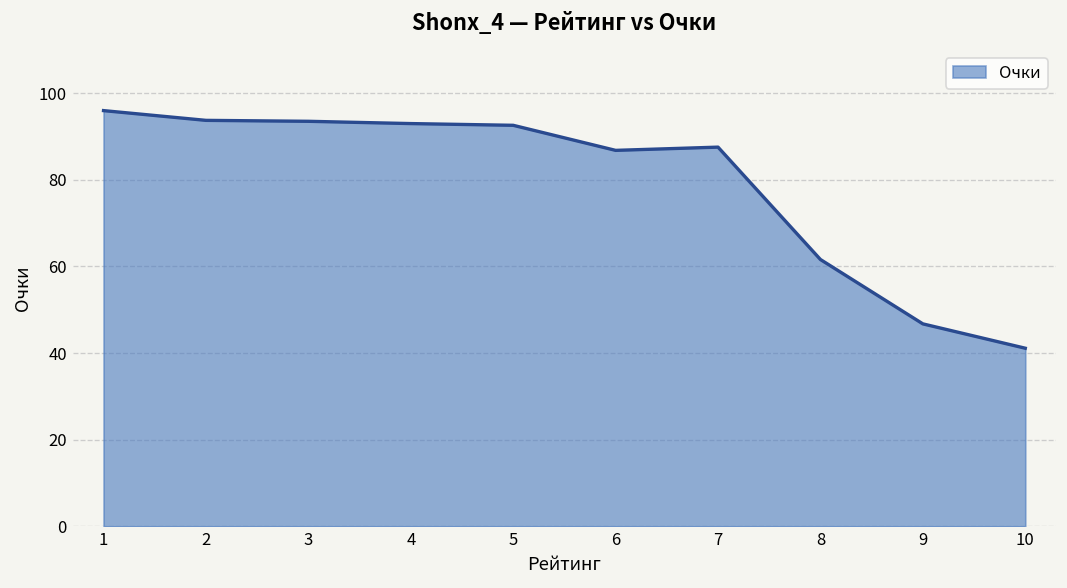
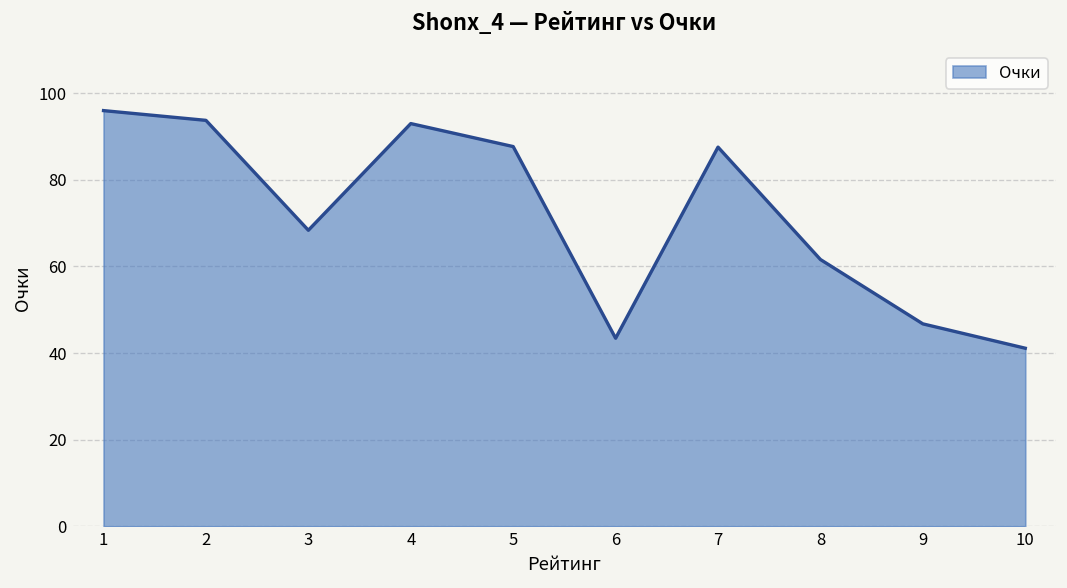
  {
    "1": 96,
    "2": 94,
-   "3": 94,
+   "3": 68,
    "4": 93,
-   "5": 93,
-   "6": 87,
+   "5": 88,
+   "6": 43,
    "7": 88,
    "8": 62,
    "9": 47,
    "10": 41
  }
